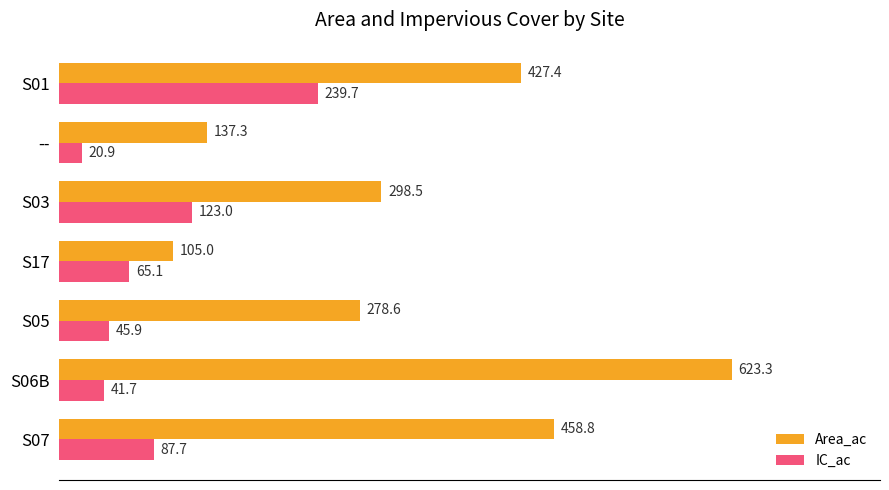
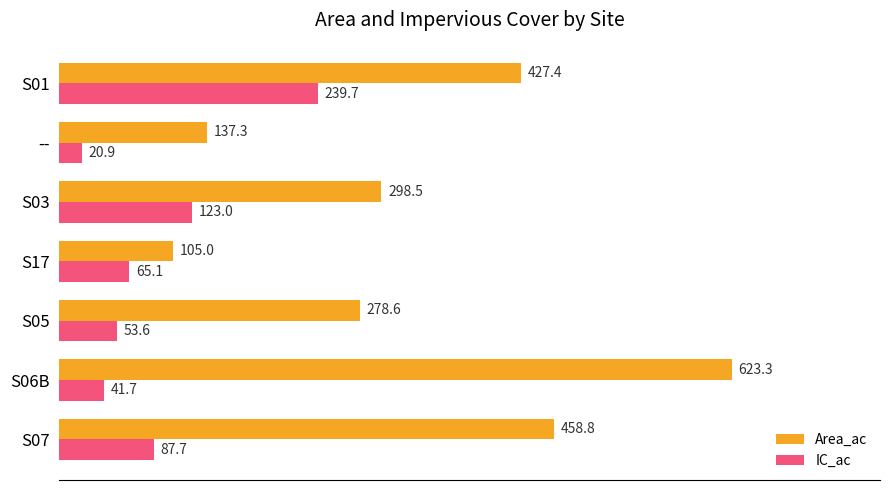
  {
    "Area_ac": {
      "S01": 427.4,
      "--": 137.3,
      "S03": 298.5,
      "S17": 105.0,
      "S05": 278.6,
      "S06B": 623.3,
      "S07": 458.8
    },
    "IC_ac": {
      "S01": 239.7,
      "--": 20.9,
      "S03": 123.0,
      "S17": 65.1,
-     "S05": 45.9,
+     "S05": 53.6,
      "S06B": 41.7,
      "S07": 87.7
    }
  }
